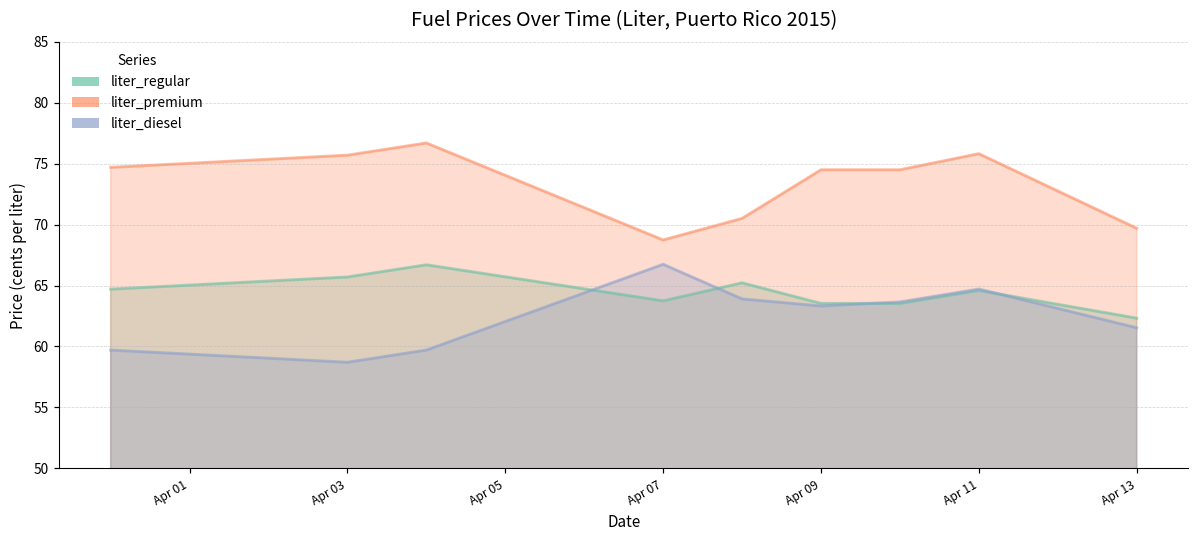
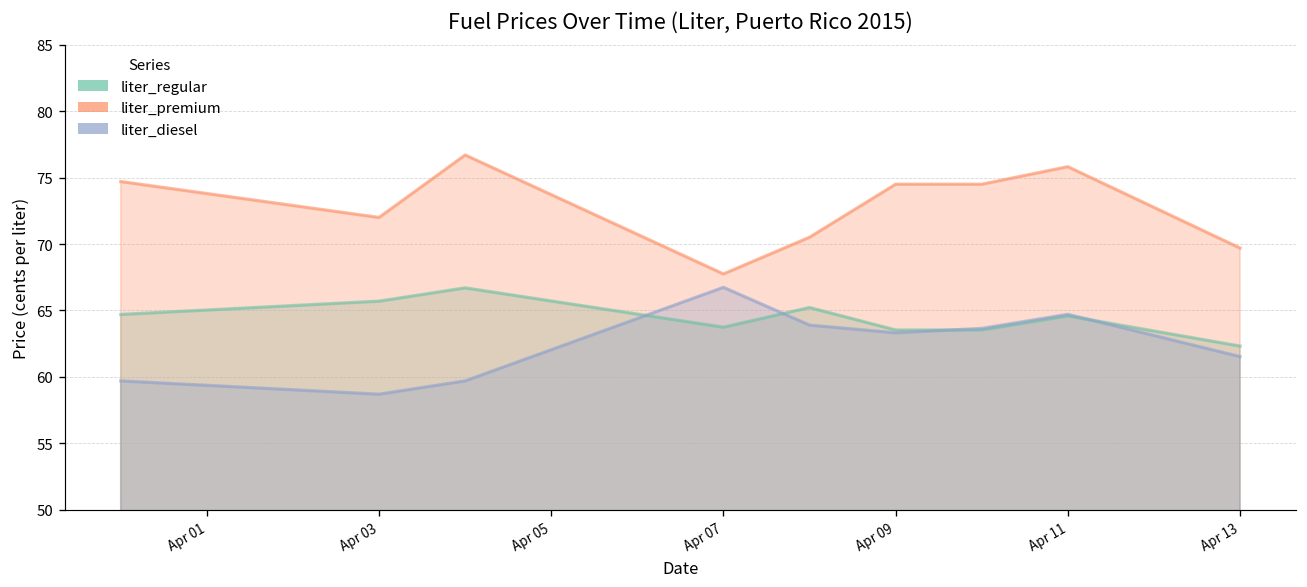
  {
    "liter_premium": {
-     "Apr 03": 75.7,
-     "Apr 07": 68.7,
+     "Apr 03": 72.0,
+     "Apr 07": 67.8,
      "Apr 09": 74.5,
      "Apr 11": 75.8,
      "Apr 13": 69.7
    }
  }
